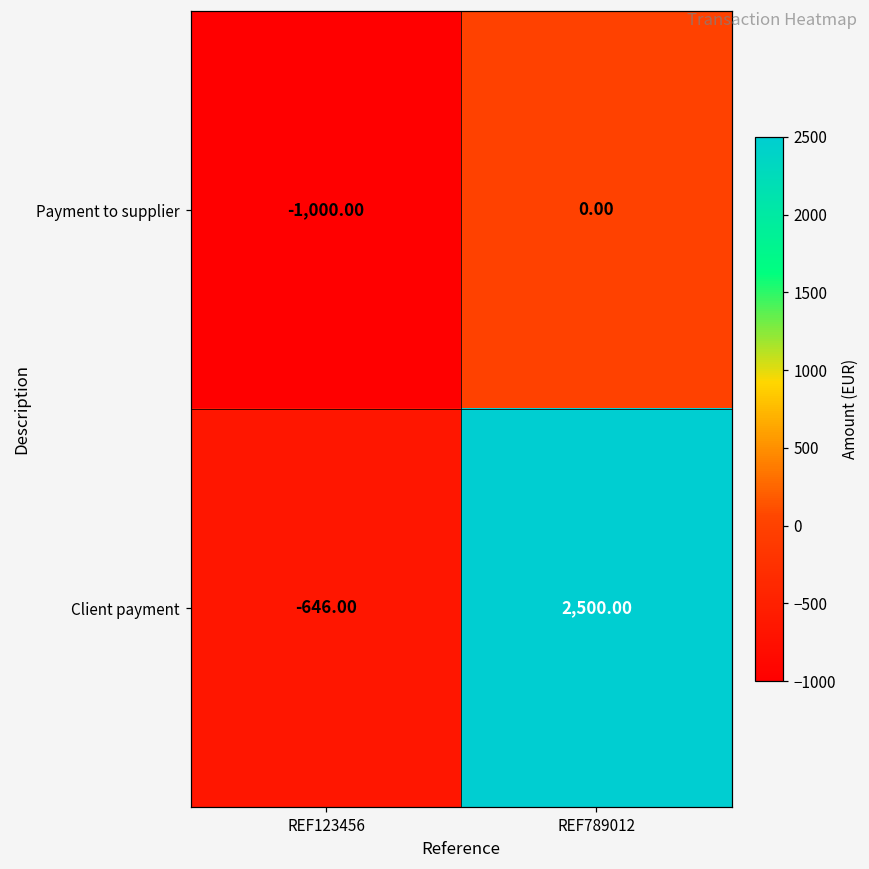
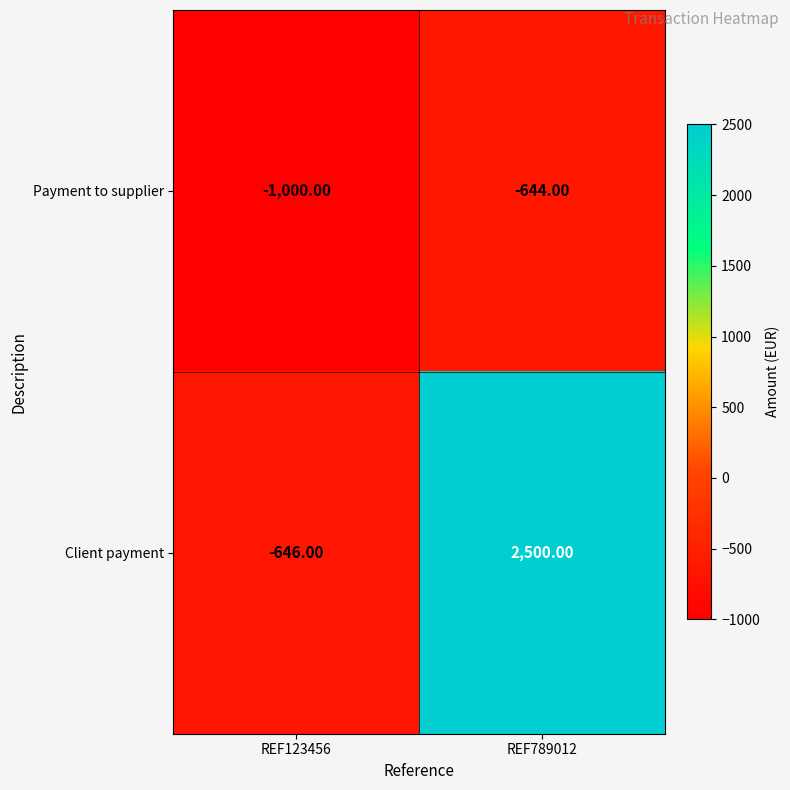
  {
    "Payment to supplier": {
      "REF123456": "-1,000.00",
-     "REF789012": "0.00"
+     "REF789012": "-644.00"
    },
    "Client payment": {
      "REF123456": "-646.00",
      "REF789012": "2,500.00"
    }
  }
